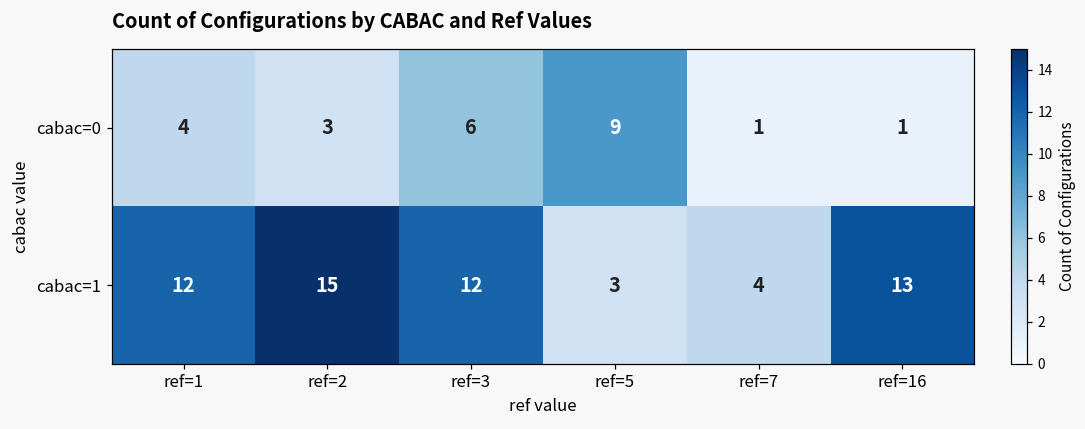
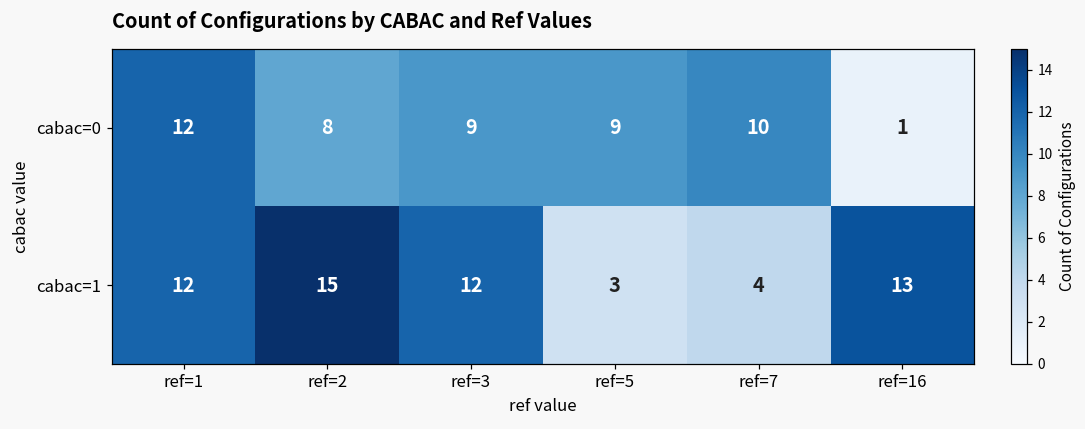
  {
    "cabac=0": {
-     "ref=1": 4,
-     "ref=2": 3,
-     "ref=3": 6,
+     "ref=1": 12,
+     "ref=2": 8,
+     "ref=3": 9,
      "ref=5": 9,
-     "ref=7": 1,
+     "ref=7": 10,
      "ref=16": 1
    },
    "cabac=1": {
      "ref=1": 12,
      "ref=2": 15,
      "ref=3": 12,
      "ref=5": 3,
      "ref=7": 4,
      "ref=16": 13
    }
  }
